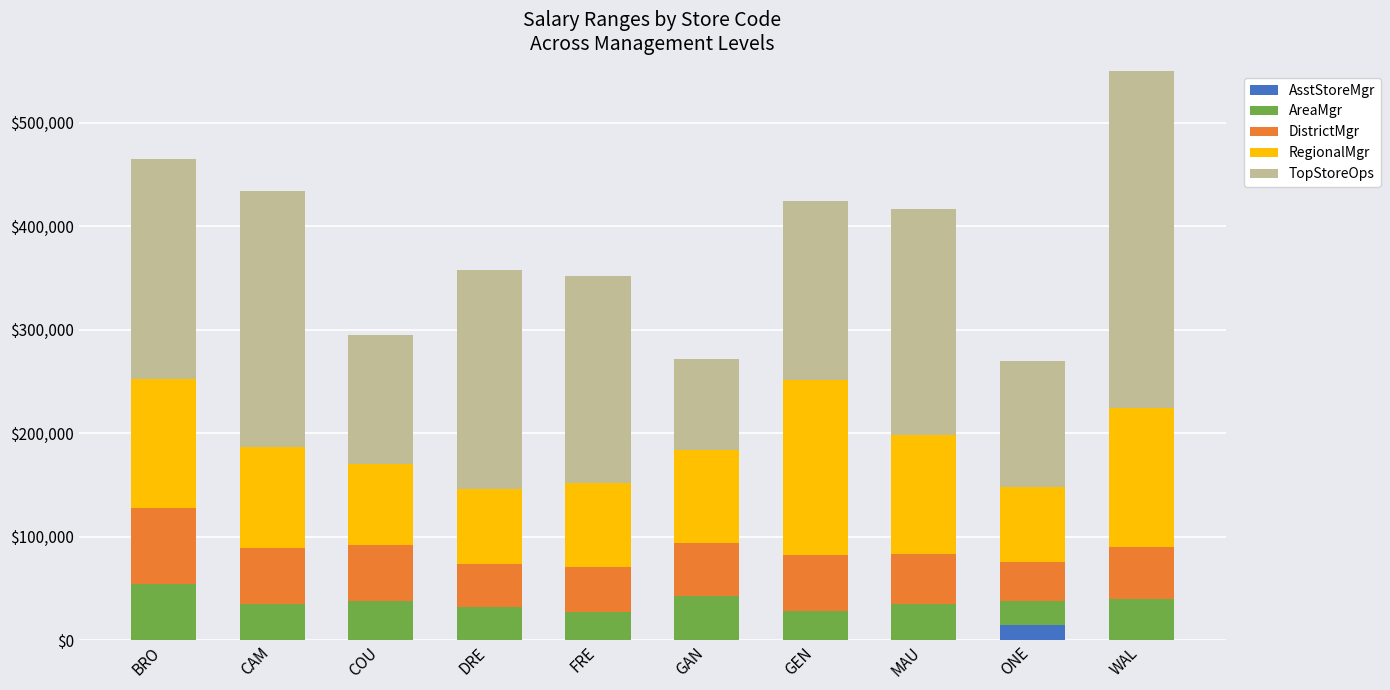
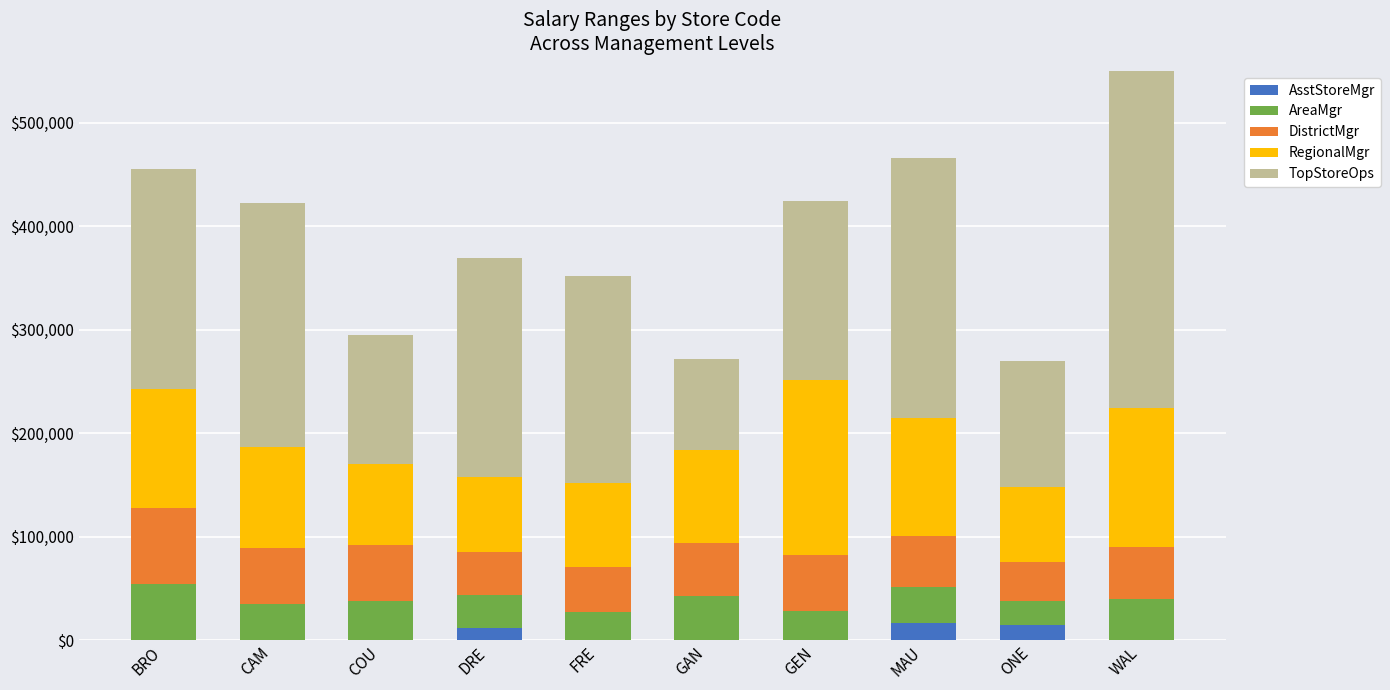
  {
    "AsstStoreMgr": {
-     "DRE": "$0",
-     "MAU": "$0",
+     "DRE": "$11,000",
+     "MAU": "$17,000",
      "ONE": "$14,000"
    },
    "AreaMgr": {
      "BRO": "$54,000",
      "CAM": "$35,000",
      "COU": "$38,000",
      "DRE": "$32,000",
      "FRE": "$27,000",
      "GAN": "$43,000",
      "GEN": "$28,000",
      "MAU": "$35,000",
      "ONE": "$23,000",
      "WAL": "$40,000"
    },
    "DistrictMgr": {
      "BRO": "$73,000",
      "CAM": "$54,000",
      "COU": "$54,000",
      "DRE": "$42,000",
      "FRE": "$44,000",
      "GAN": "$51,000",
      "GEN": "$55,000",
      "MAU": "$49,000",
      "ONE": "$38,000",
      "WAL": "$49,000"
    },
    "RegionalMgr": {
-     "BRO": "$125,000",
+     "BRO": "$115,000",
      "CAM": "$98,000",
      "COU": "$78,000",
      "DRE": "$73,000",
      "FRE": "$81,000",
      "GAN": "$90,000",
      "GEN": "$168,000",
      "MAU": "$114,000",
      "ONE": "$72,000",
      "WAL": "$135,000"
    },
    "TopStoreOps": {
      "BRO": "$213,000",
-     "CAM": "$248,000",
+     "CAM": "$235,000",
      "COU": "$125,000",
      "DRE": "$212,000",
      "FRE": "$200,000",
      "GAN": "$88,000",
      "GEN": "$173,000",
-     "MAU": "$219,000",
+     "MAU": "$252,000",
      "ONE": "$122,000"
    }
  }
